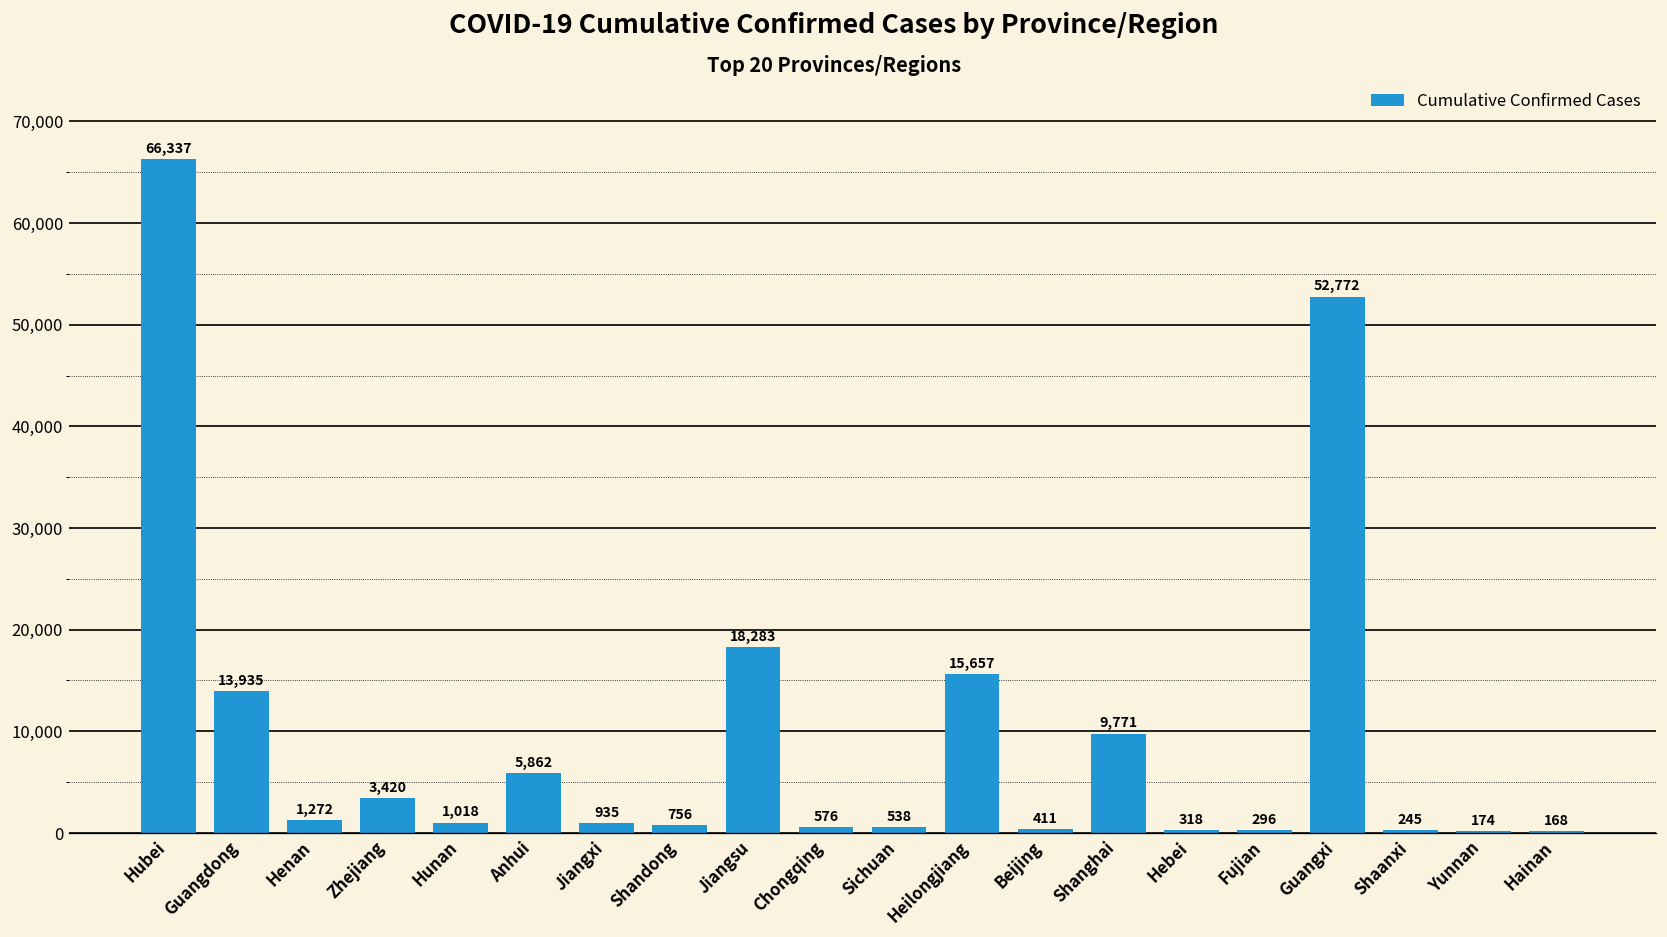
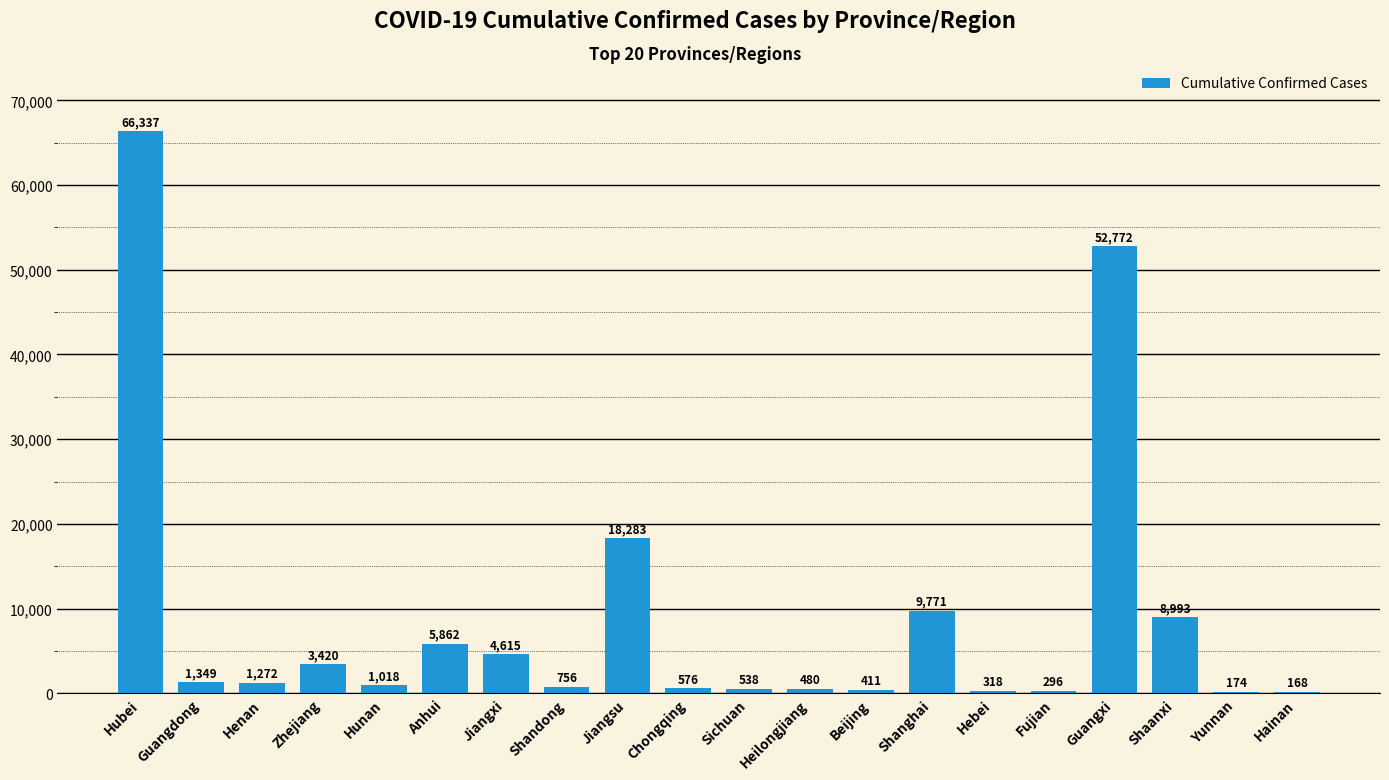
  {
    "Hubei": "66,337",
-   "Guangdong": "13,935",
+   "Guangdong": "1,349",
    "Henan": "1,272",
    "Zhejiang": "3,420",
    "Hunan": "1,018",
    "Anhui": "5,862",
-   "Jiangxi": "935",
+   "Jiangxi": "4,615",
    "Shandong": "756",
    "Jiangsu": "18,283",
    "Chongqing": "576",
    "Sichuan": "538",
-   "Heilongjiang": "15,657",
+   "Heilongjiang": "480",
    "Beijing": "411",
    "Shanghai": "9,771",
    "Hebei": "318",
    "Fujian": "296",
    "Guangxi": "52,772",
-   "Shaanxi": "245",
+   "Shaanxi": "8,993",
    "Yunnan": "174",
    "Hainan": "168"
  }
